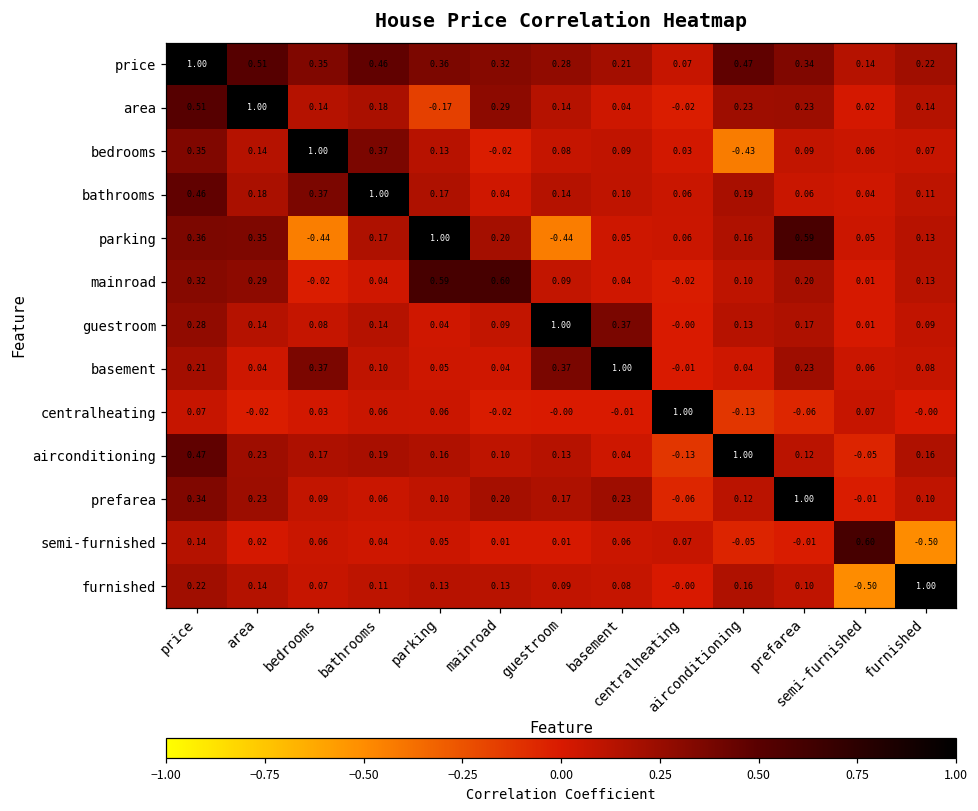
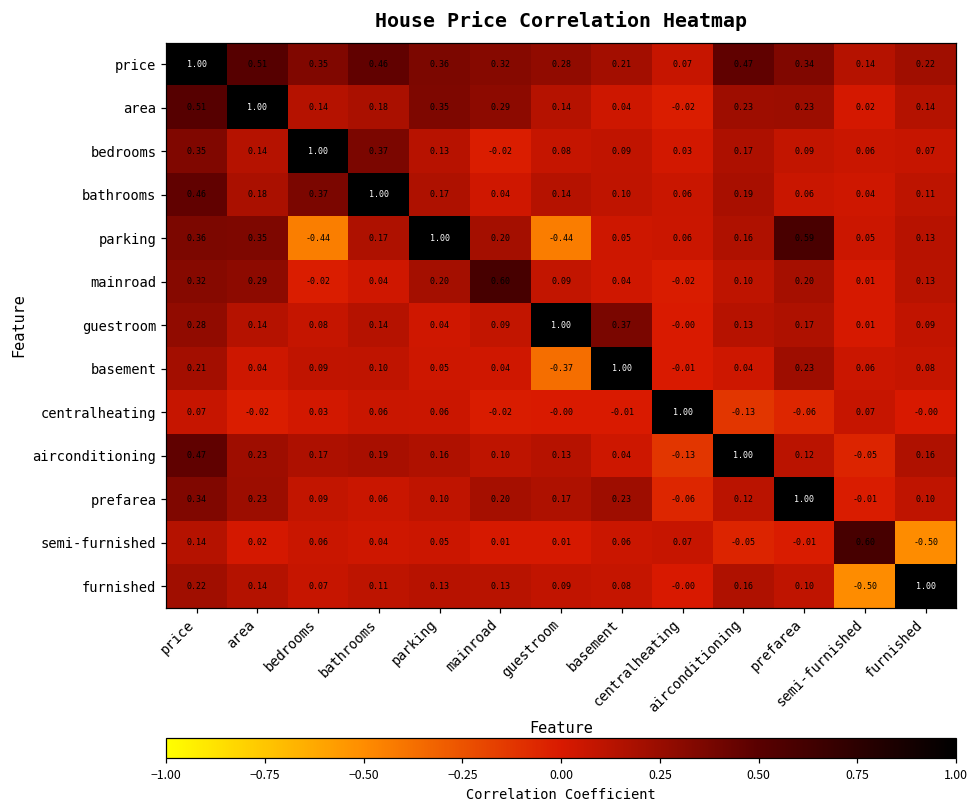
  {
    "price": {
      "price": 1.00,
      "area": 0.51,
      "bedrooms": 0.35,
      "bathrooms": 0.46,
      "parking": 0.36,
      "mainroad": 0.32,
      "guestroom": 0.28,
      "basement": 0.21,
      "centralheating": 0.07,
      "airconditioning": 0.47,
      "prefarea": 0.34,
      "semi-furnished": 0.14,
      "furnished": 0.22
    },
    "area": {
      "price": 0.51,
      "area": 1.00,
      "bedrooms": 0.14,
      "bathrooms": 0.18,
-     "parking": -0.17,
+     "parking": 0.35,
      "mainroad": 0.29,
      "guestroom": 0.14,
      "basement": 0.04,
      "centralheating": -0.02,
      "airconditioning": 0.23,
      "prefarea": 0.23,
      "semi-furnished": 0.02,
      "furnished": 0.14
    },
    "bedrooms": {
      "price": 0.35,
      "area": 0.14,
      "bedrooms": 1.00,
      "bathrooms": 0.37,
      "parking": 0.13,
      "mainroad": -0.02,
      "guestroom": 0.08,
      "basement": 0.09,
      "centralheating": 0.03,
-     "airconditioning": -0.43,
+     "airconditioning": 0.17,
      "prefarea": 0.09,
      "semi-furnished": 0.06,
      "furnished": 0.07
    },
    "bathrooms": {
      "price": 0.46,
      "area": 0.18,
      "bedrooms": 0.37,
      "bathrooms": 1.00,
      "parking": 0.17,
      "mainroad": 0.04,
      "guestroom": 0.14,
      "basement": 0.10,
      "centralheating": 0.06,
      "airconditioning": 0.19,
      "prefarea": 0.06,
      "semi-furnished": 0.04,
      "furnished": 0.11
    },
    "parking": {
      "price": 0.36,
      "area": 0.35,
      "bedrooms": -0.44,
      "bathrooms": 0.17,
      "parking": 1.00,
      "mainroad": 0.20,
      "guestroom": -0.44,
      "basement": 0.05,
      "centralheating": 0.06,
      "airconditioning": 0.16,
      "prefarea": 0.59,
      "semi-furnished": 0.05,
      "furnished": 0.13
    },
    "mainroad": {
      "price": 0.32,
      "area": 0.29,
      "bedrooms": -0.02,
      "bathrooms": 0.04,
-     "parking": 0.59,
+     "parking": 0.20,
      "mainroad": 0.60,
      "guestroom": 0.09,
      "basement": 0.04,
      "centralheating": -0.02,
      "airconditioning": 0.10,
      "prefarea": 0.20,
      "semi-furnished": 0.01,
      "furnished": 0.13
    },
    "guestroom": {
      "price": 0.28,
      "area": 0.14,
      "bedrooms": 0.08,
      "bathrooms": 0.14,
      "parking": 0.04,
      "mainroad": 0.09,
      "guestroom": 1.00,
      "basement": 0.37,
      "centralheating": -0.00,
      "airconditioning": 0.13,
      "prefarea": 0.17,
      "semi-furnished": 0.01,
      "furnished": 0.09
    },
    "basement": {
      "price": 0.21,
      "area": 0.04,
-     "bedrooms": 0.37,
+     "bedrooms": 0.09,
      "bathrooms": 0.10,
      "parking": 0.05,
      "mainroad": 0.04,
-     "guestroom": 0.37,
+     "guestroom": -0.37,
      "basement": 1.00,
      "centralheating": -0.01,
      "airconditioning": 0.04,
      "prefarea": 0.23,
      "semi-furnished": 0.06,
      "furnished": 0.08
    },
    "centralheating": {
      "price": 0.07,
      "area": -0.02,
      "bedrooms": 0.03,
      "bathrooms": 0.06,
      "parking": 0.06,
      "mainroad": -0.02,
      "guestroom": -0.00,
      "basement": -0.01,
      "centralheating": 1.00,
      "airconditioning": -0.13,
      "prefarea": -0.06,
      "semi-furnished": 0.07,
      "furnished": -0.00
    },
    "airconditioning": {
      "price": 0.47,
      "area": 0.23,
      "bedrooms": 0.17,
      "bathrooms": 0.19,
      "parking": 0.16,
      "mainroad": 0.10,
      "guestroom": 0.13,
      "basement": 0.04,
      "centralheating": -0.13,
      "airconditioning": 1.00,
      "prefarea": 0.12,
      "semi-furnished": -0.05,
      "furnished": 0.16
    },
    "prefarea": {
      "price": 0.34,
      "area": 0.23,
      "bedrooms": 0.09,
      "bathrooms": 0.06,
      "parking": 0.10,
      "mainroad": 0.20,
      "guestroom": 0.17,
      "basement": 0.23,
      "centralheating": -0.06,
      "airconditioning": 0.12,
      "prefarea": 1.00,
      "semi-furnished": -0.01,
      "furnished": 0.10
    },
    "semi-furnished": {
      "price": 0.14,
      "area": 0.02,
      "bedrooms": 0.06,
      "bathrooms": 0.04,
      "parking": 0.05,
      "mainroad": 0.01,
      "guestroom": 0.01,
      "basement": 0.06,
      "centralheating": 0.07,
      "airconditioning": -0.05,
      "prefarea": -0.01,
      "semi-furnished": 0.60,
      "furnished": -0.50
    },
    "furnished": {
      "price": 0.22,
      "area": 0.14,
      "bedrooms": 0.07,
      "bathrooms": 0.11,
      "parking": 0.13,
      "mainroad": 0.13,
      "guestroom": 0.09,
      "basement": 0.08,
      "centralheating": -0.00,
      "airconditioning": 0.16,
      "prefarea": 0.10,
      "semi-furnished": -0.50,
      "furnished": 1.00
    }
  }
